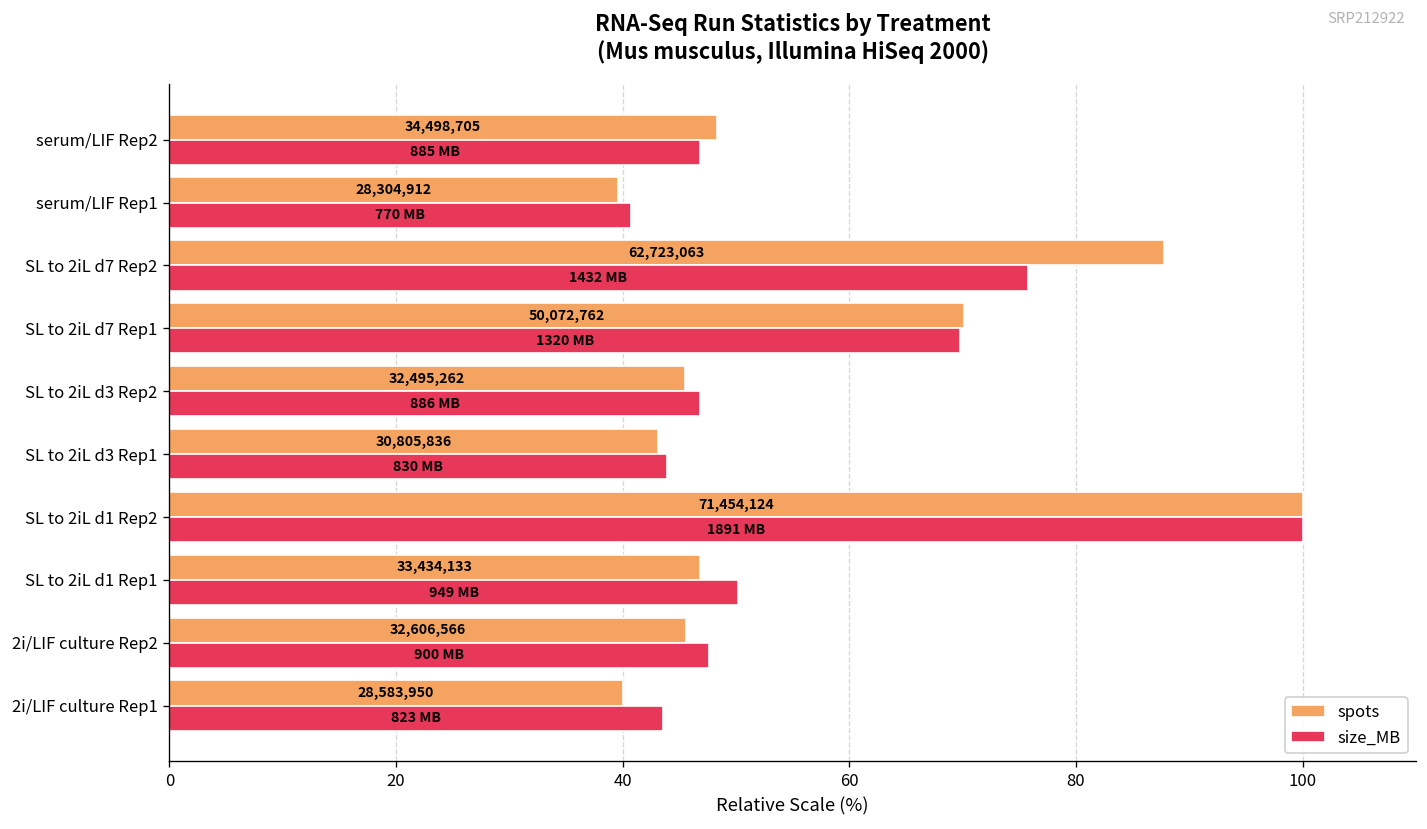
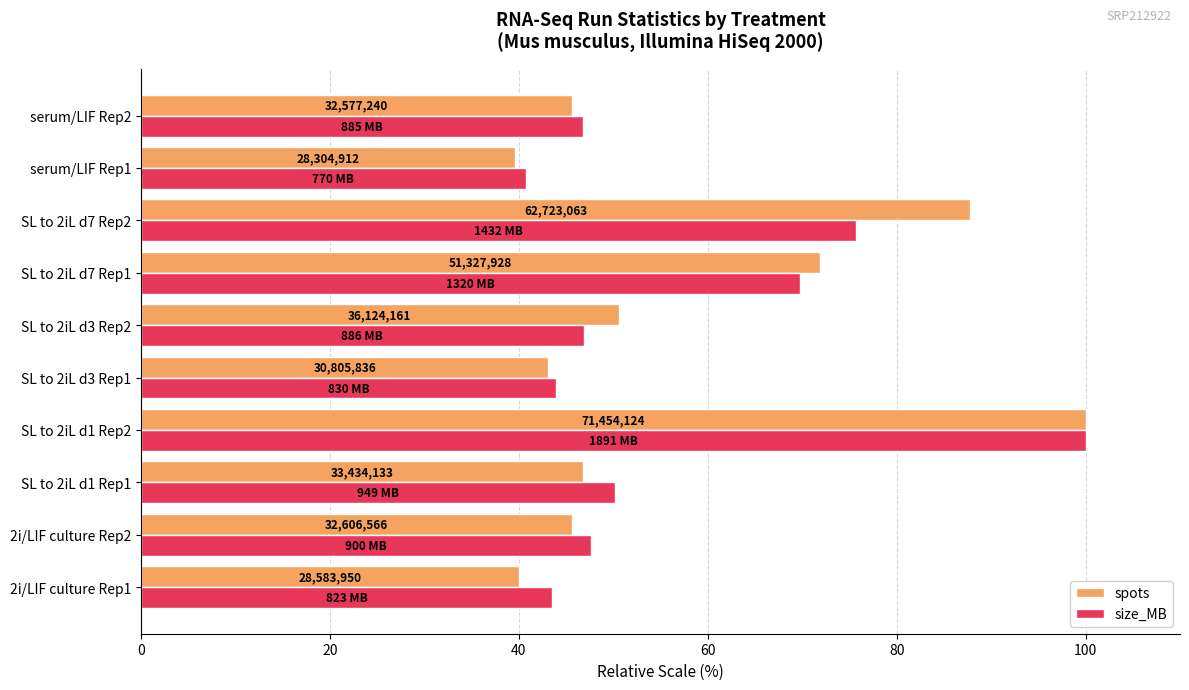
  {
    "spots": {
-     "serum/LIF Rep2": "34,498,705",
-     "SL to 2iL d7 Rep1": "50,072,762",
-     "SL to 2iL d3 Rep2": "32,495,262"
+     "serum/LIF Rep2": "32,577,240",
+     "SL to 2iL d7 Rep1": "51,327,928",
+     "SL to 2iL d3 Rep2": "36,124,161"
    }
  }
